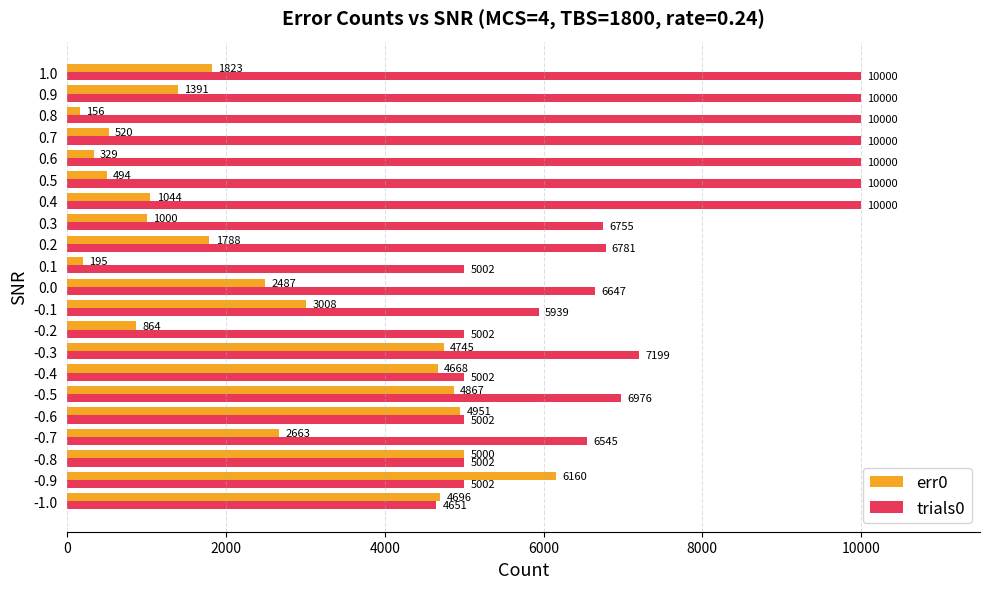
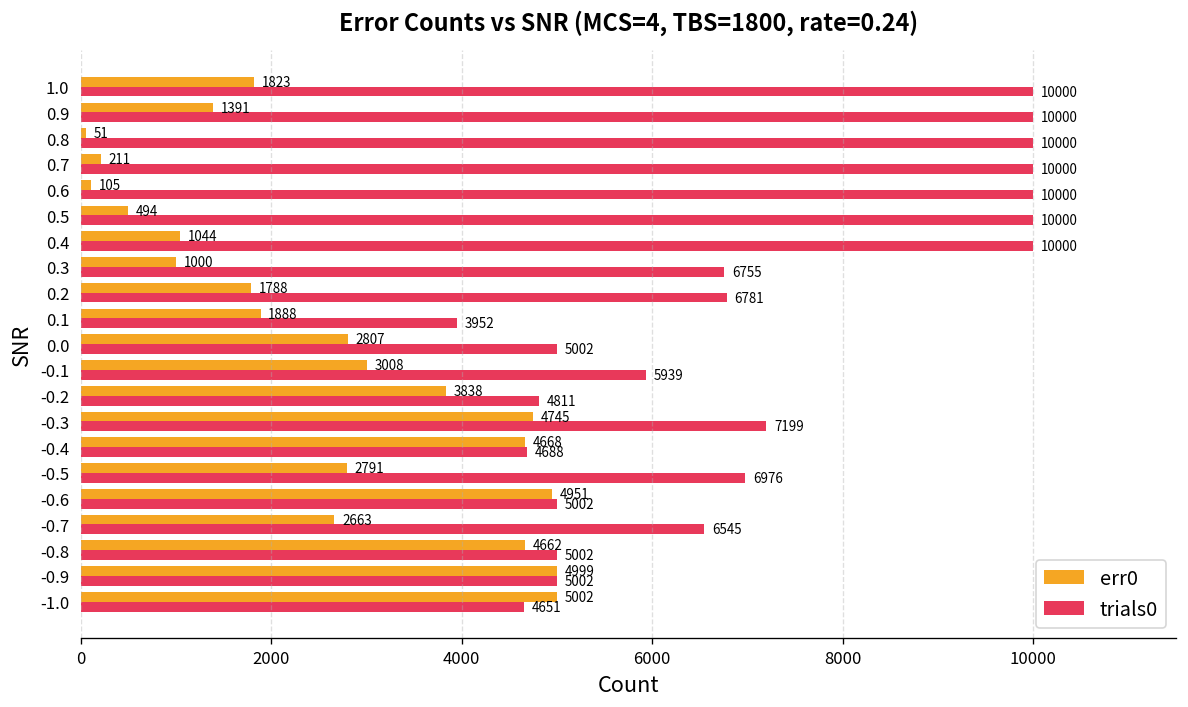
  {
    "err0": {
      "1.0": 1823,
      "0.9": 1391,
-     "0.8": 156,
-     "0.7": 520,
-     "0.6": 329,
+     "0.8": 51,
+     "0.7": 211,
+     "0.6": 105,
      "0.5": 494,
      "0.4": 1044,
      "0.3": 1000,
      "0.2": 1788,
-     "0.1": 195,
-     "0.0": 2487,
+     "0.1": 1888,
+     "0.0": 2807,
      "-0.1": 3008,
-     "-0.2": 864,
+     "-0.2": 3838,
      "-0.3": 4745,
      "-0.4": 4668,
-     "-0.5": 4867,
+     "-0.5": 2791,
      "-0.7": 2663,
-     "-0.8": 5000,
-     "-0.9": 6160,
-     "-1.0": 4696
+     "-0.8": 4662,
+     "-0.9": 4999,
+     "-1.0": 5002
    },
    "trials0": {
      "1.0": 10000,
      "0.9": 10000,
      "0.8": 10000,
      "0.7": 10000,
      "0.6": 10000,
      "0.5": 10000,
      "0.4": 10000,
      "0.3": 6755,
      "0.2": 6781,
-     "0.1": 5002,
-     "0.0": 6647,
+     "0.1": 3952,
+     "0.0": 5002,
      "-0.1": 5939,
-     "-0.2": 5002,
+     "-0.2": 4811,
      "-0.3": 7199,
-     "-0.4": 5002,
+     "-0.4": 4688,
      "-0.5": 6976,
      "-0.7": 6545,
      "-0.9": 5002
    }
  }
